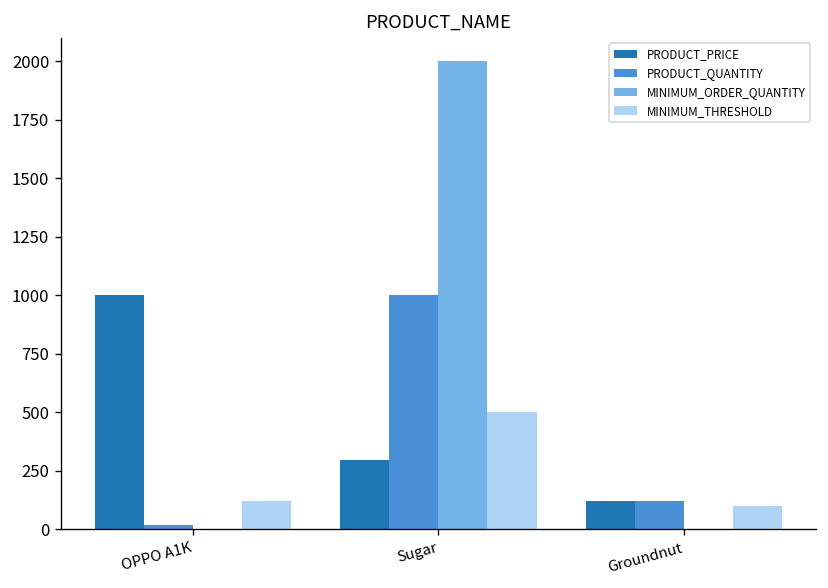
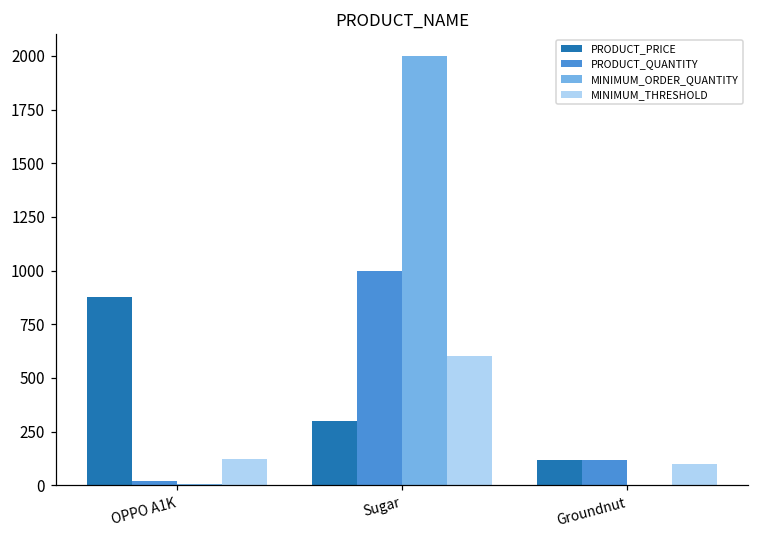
  {
    "PRODUCT_PRICE": {
-     "OPPO A1K": 1000,
+     "OPPO A1K": 880,
      "Sugar": 300,
      "Groundnut": 120
    },
    "MINIMUM_THRESHOLD": {
      "OPPO A1K": 120,
-     "Sugar": 500,
+     "Sugar": 600,
      "Groundnut": 100
    }
  }
